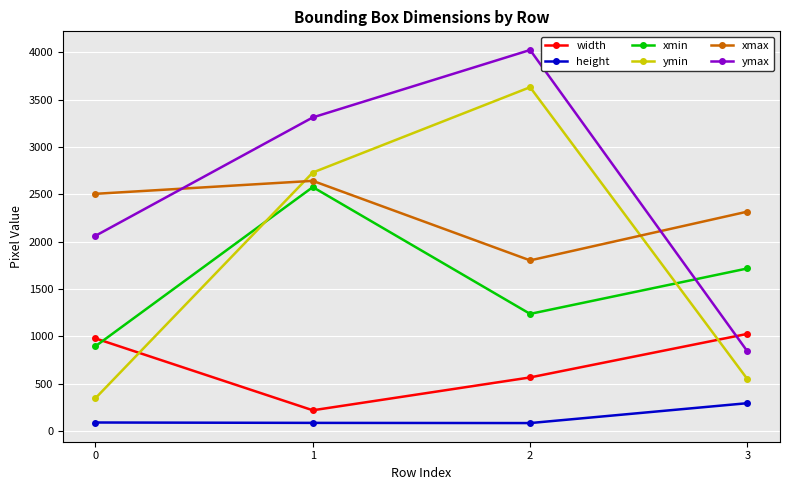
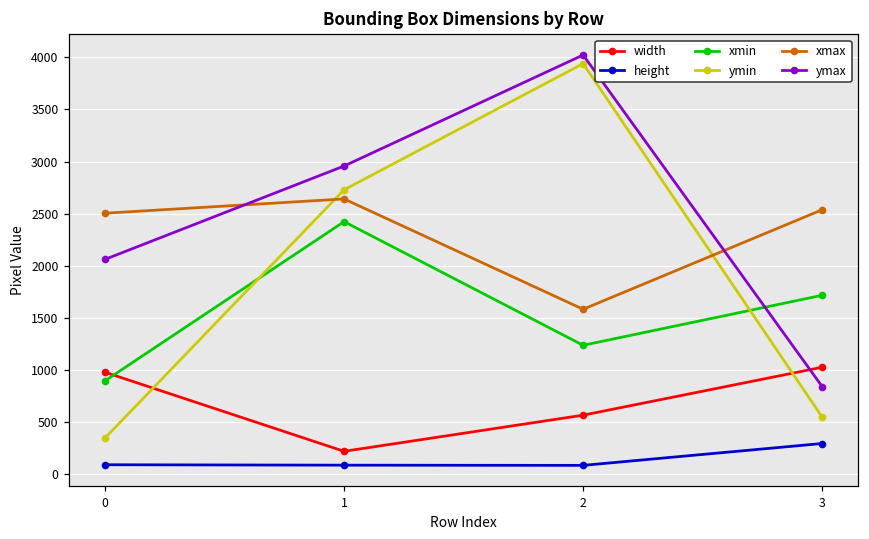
  {
    "width": {
      "0": 1000,
      "1": 200,
      "2": 600,
      "3": 1000
    },
    "height": {
      "0": 100,
      "1": 100,
      "2": 100,
      "3": 300
    },
    "xmin": {
      "0": 900,
-     "1": 2600,
+     "1": 2400,
      "2": 1200,
      "3": 1700
    },
    "ymin": {
      "0": 300,
      "1": 2700,
-     "2": 3600,
+     "2": 3900,
      "3": 500
    },
    "xmax": {
      "0": 2500,
      "1": 2600,
-     "2": 1800,
-     "3": 2300
+     "2": 1600,
+     "3": 2500
    },
    "ymax": {
      "0": 2100,
-     "1": 3300,
+     "1": 3000,
      "2": 4000,
      "3": 800
    }
  }
